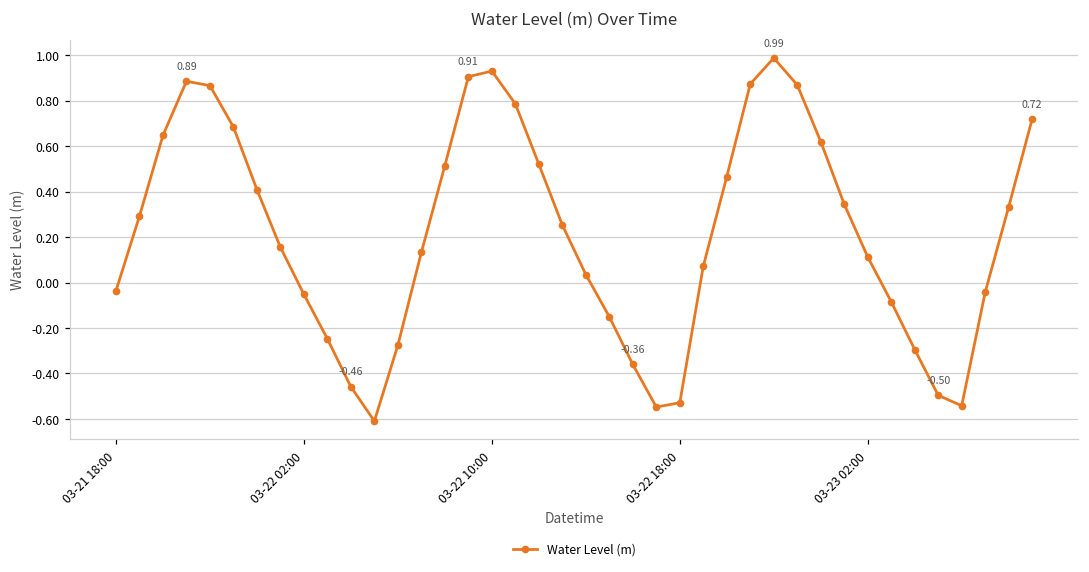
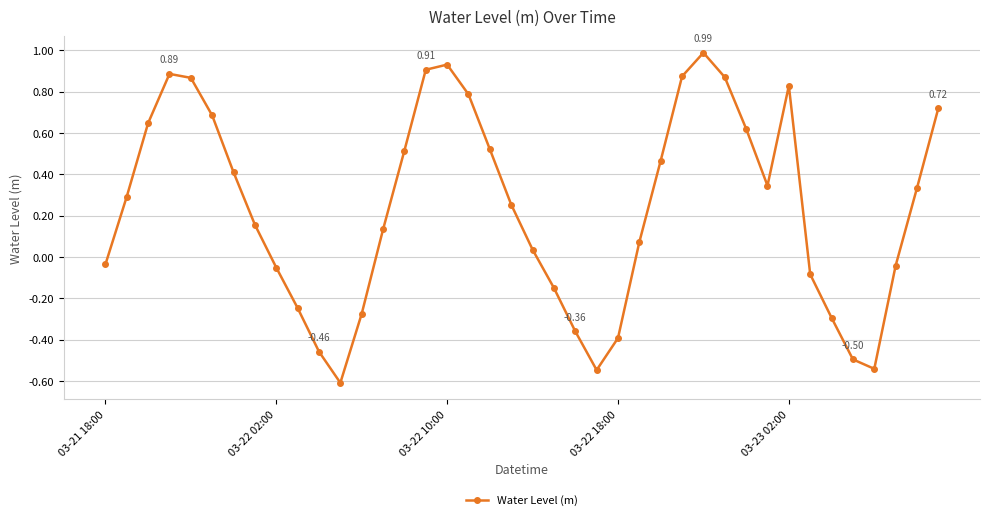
  {
    "03-21 18:00": -0.04,
    "03-22 02:00": -0.05,
    "03-22 10:00": 0.93,
-   "03-22 18:00": -0.53,
-   "03-23 02:00": 0.11
+   "03-22 18:00": -0.39,
+   "03-23 02:00": 0.83
  }
